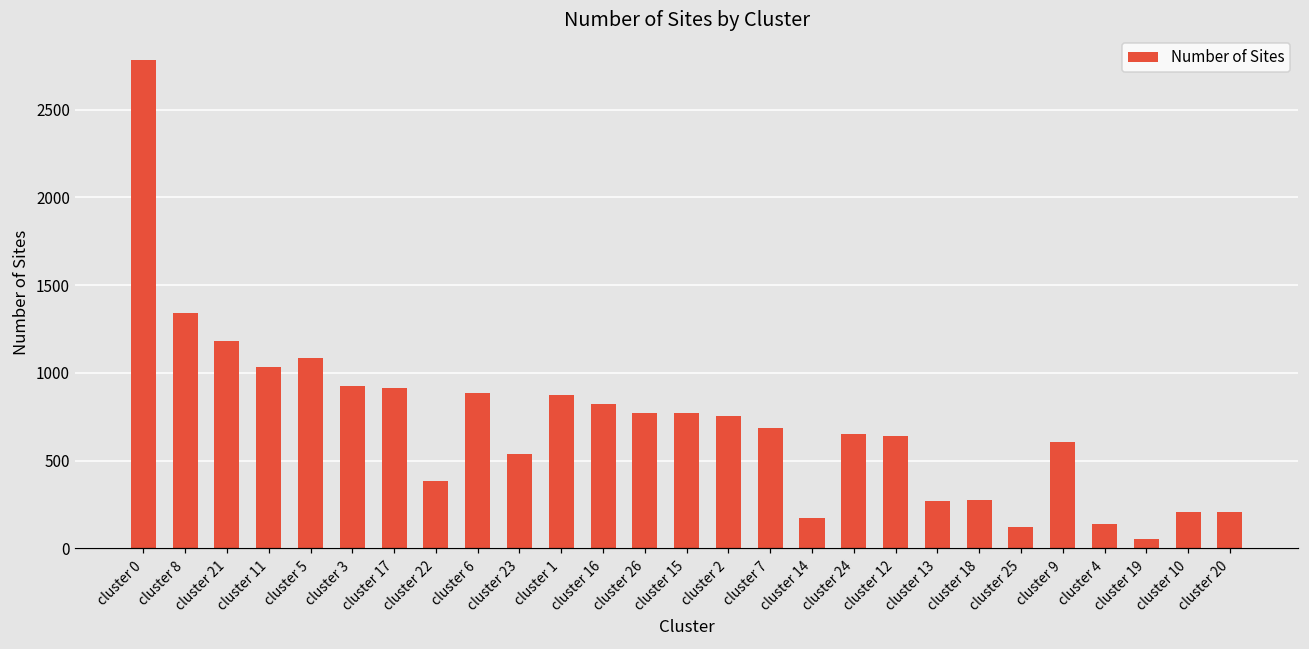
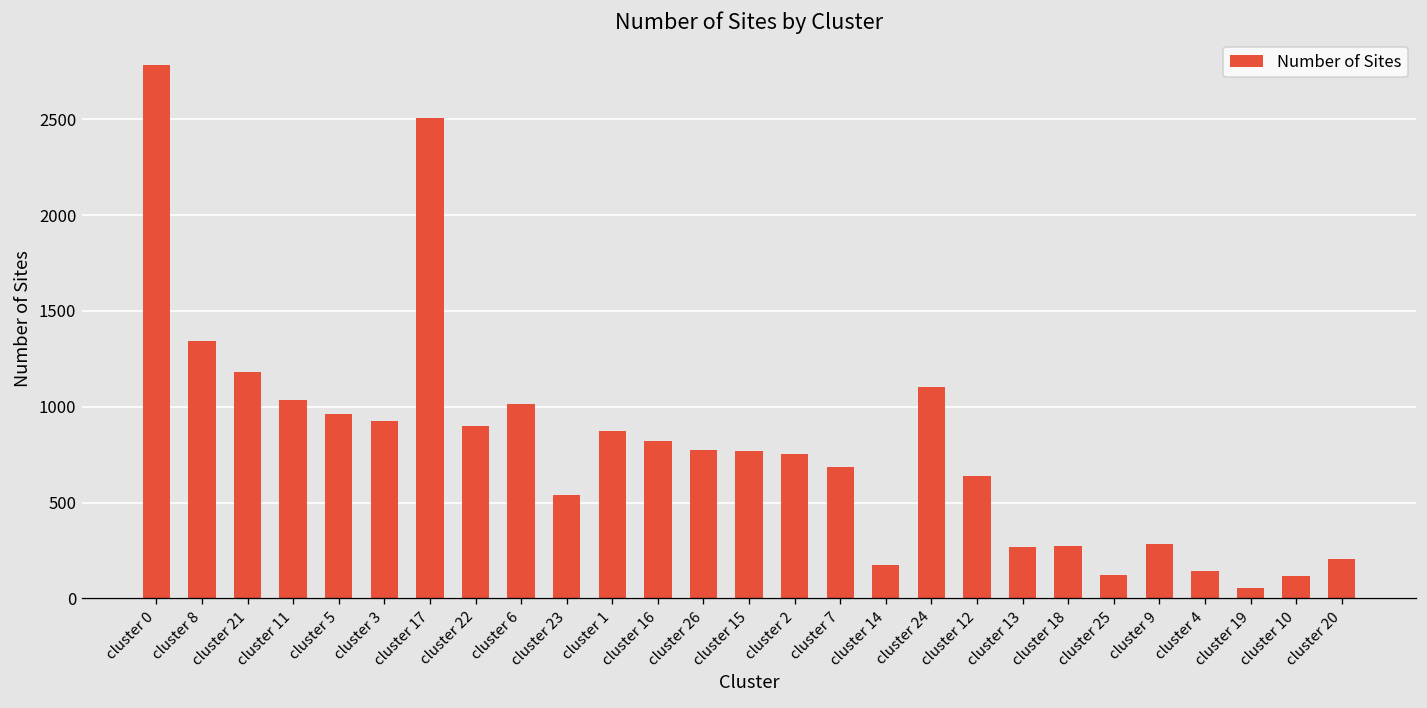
  {
    "cluster 0": 2780,
    "cluster 8": 1340,
    "cluster 21": 1180,
    "cluster 11": 1030,
-   "cluster 5": 1090,
+   "cluster 5": 960,
    "cluster 3": 930,
-   "cluster 17": 910,
-   "cluster 22": 380,
-   "cluster 6": 890,
+   "cluster 17": 2510,
+   "cluster 22": 900,
+   "cluster 6": 1010,
    "cluster 23": 540,
    "cluster 1": 870,
    "cluster 16": 820,
    "cluster 26": 770,
    "cluster 15": 770,
    "cluster 2": 760,
    "cluster 7": 690,
    "cluster 14": 170,
-   "cluster 24": 650,
+   "cluster 24": 1100,
    "cluster 12": 640,
    "cluster 13": 270,
    "cluster 18": 270,
    "cluster 25": 120,
-   "cluster 9": 600,
+   "cluster 9": 290,
    "cluster 4": 140,
    "cluster 19": 50,
-   "cluster 10": 210,
+   "cluster 10": 120,
    "cluster 20": 210
  }
